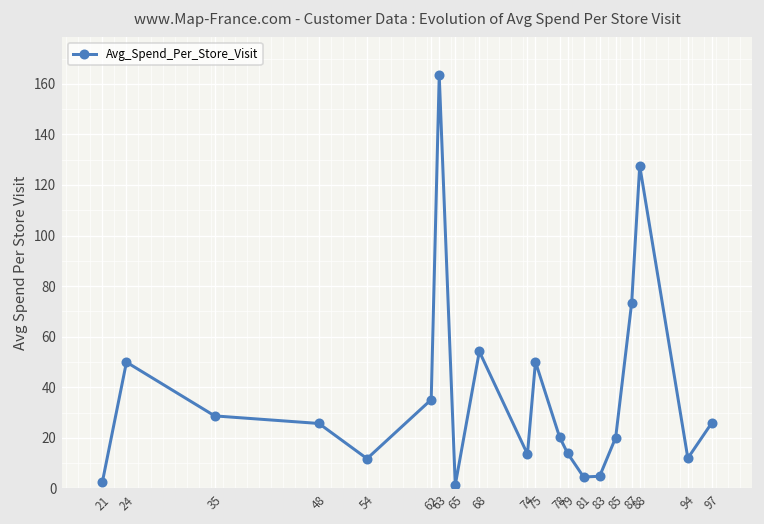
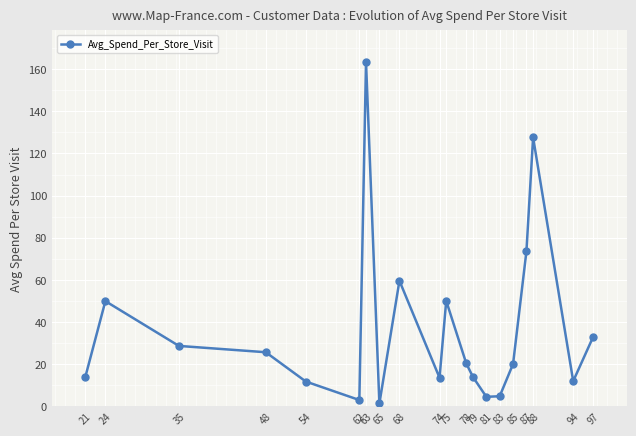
  {
-   "21": 3,
+   "21": 14,
    "24": 50,
    "35": 29,
    "48": 26,
    "54": 12,
-   "62": 35,
+   "62": 3,
    "63": 163,
    "65": 1,
-   "68": 54,
+   "68": 60,
    "74": 14,
    "75": 50,
    "78": 20,
    "79": 14,
    "81": 5,
    "83": 5,
    "85": 20,
    "87": 74,
    "88": 128,
    "94": 12,
-   "97": 26
+   "97": 33
  }
